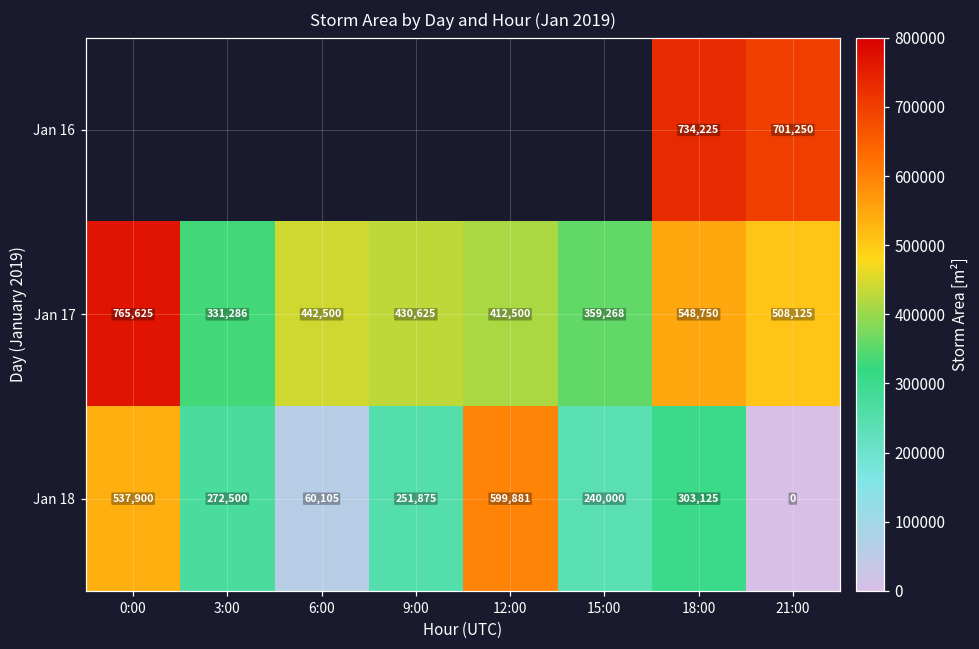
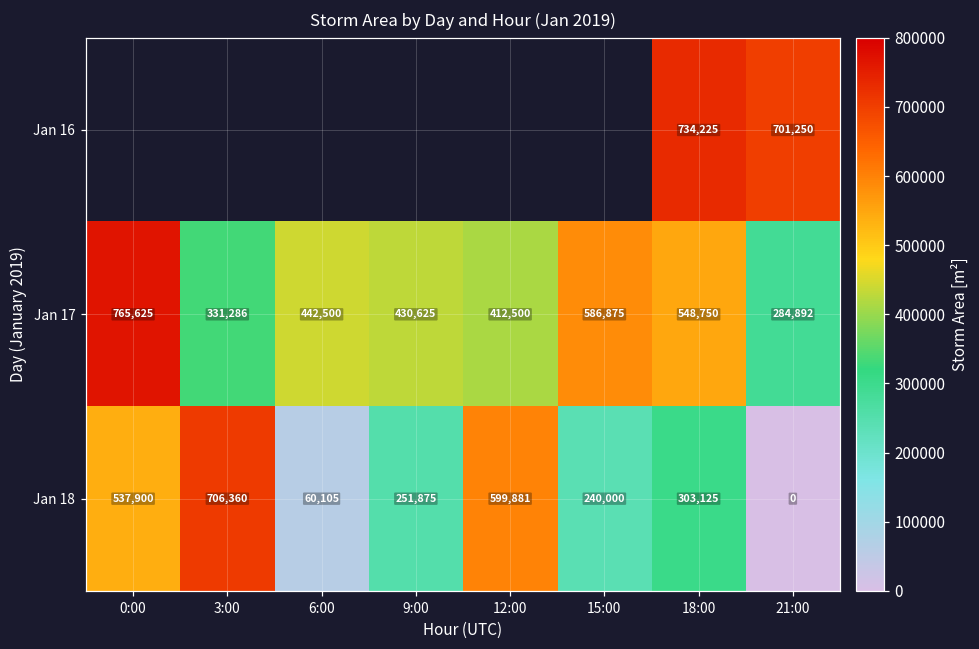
  {
    "Jan 17": {
-     "15:00": "359,268",
-     "21:00": "508,125"
+     "15:00": "586,875",
+     "21:00": "284,892"
    },
    "Jan 18": {
-     "3:00": "272,500"
+     "3:00": "706,360"
    }
  }
